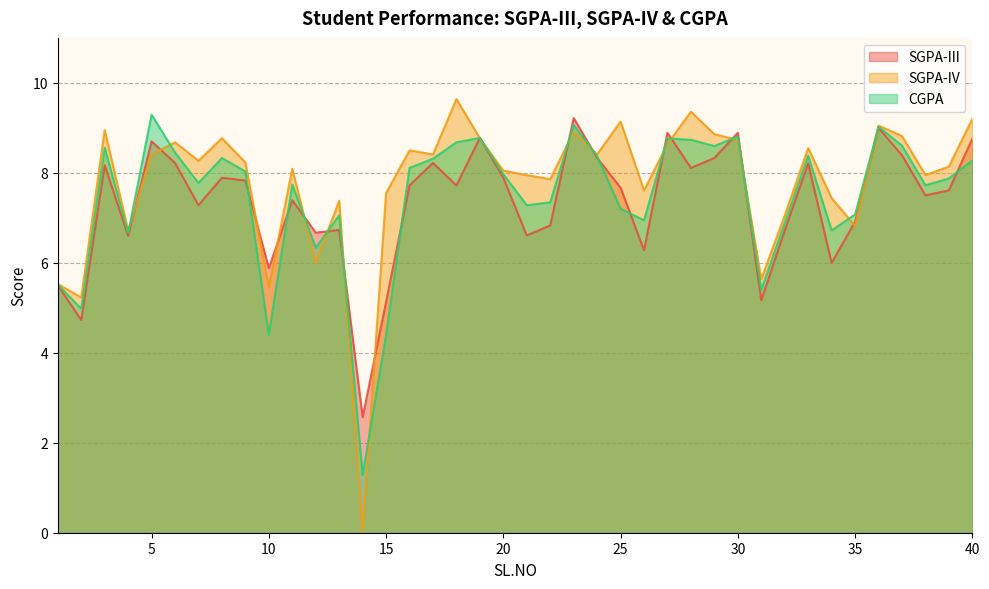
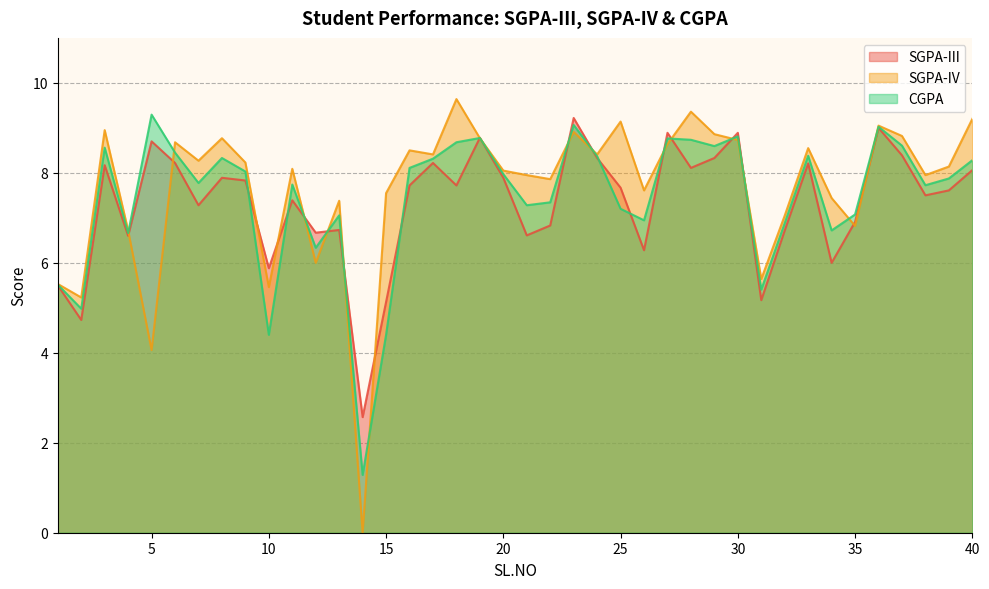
  {
    "SGPA-III": {
      "5": 8.7,
      "10": 5.9,
      "15": 5.1,
      "20": 7.9,
      "25": 7.7,
      "30": 8.9,
      "35": 6.9,
-     "40": 8.8
+     "40": 8.1
    },
    "SGPA-IV": {
-     "5": 8.4,
+     "5": 4.1,
      "10": 5.5,
      "15": 7.6,
      "20": 8.1,
      "25": 9.1,
      "30": 8.7,
      "35": 6.8,
      "40": 9.2
    },
    "CGPA": {
      "5": 9.3,
      "10": 4.4,
      "15": 4.4,
      "20": 8.0,
      "25": 7.2,
      "30": 8.8,
      "35": 7.1,
      "40": 8.3
    }
  }
